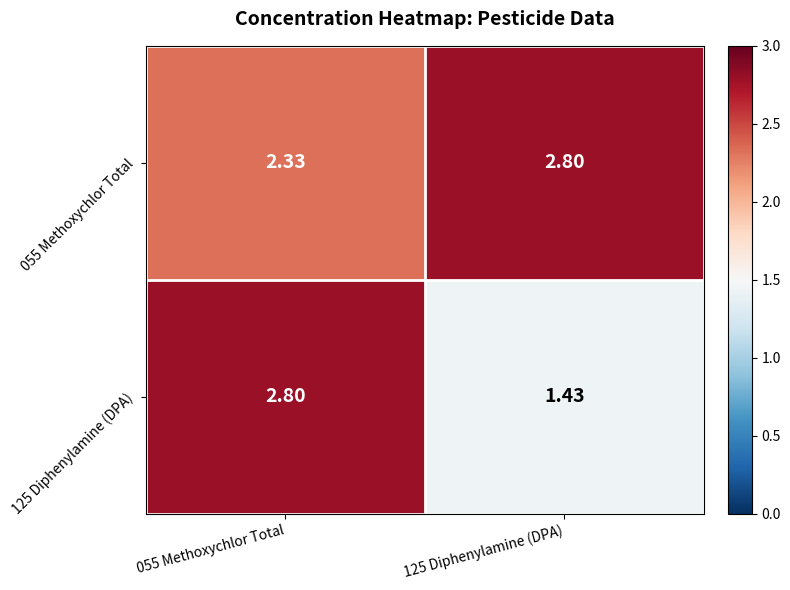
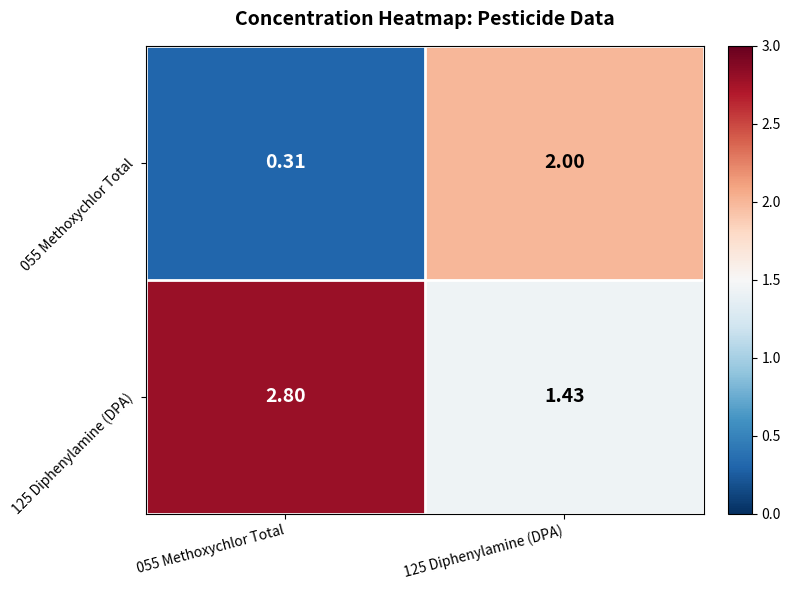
  {
    "055 Methoxychlor Total": {
-     "055 Methoxychlor Total": 2.33,
-     "125 Diphenylamine (DPA)": 2.80
+     "055 Methoxychlor Total": 0.31,
+     "125 Diphenylamine (DPA)": 2.00
    },
    "125 Diphenylamine (DPA)": {
      "055 Methoxychlor Total": 2.80,
      "125 Diphenylamine (DPA)": 1.43
    }
  }
